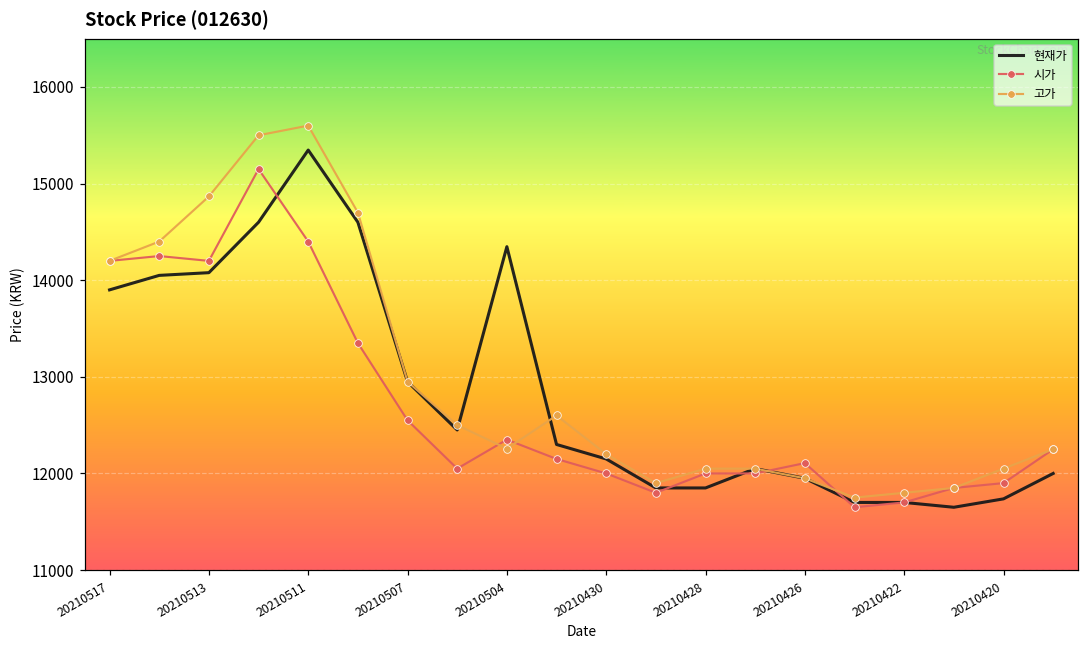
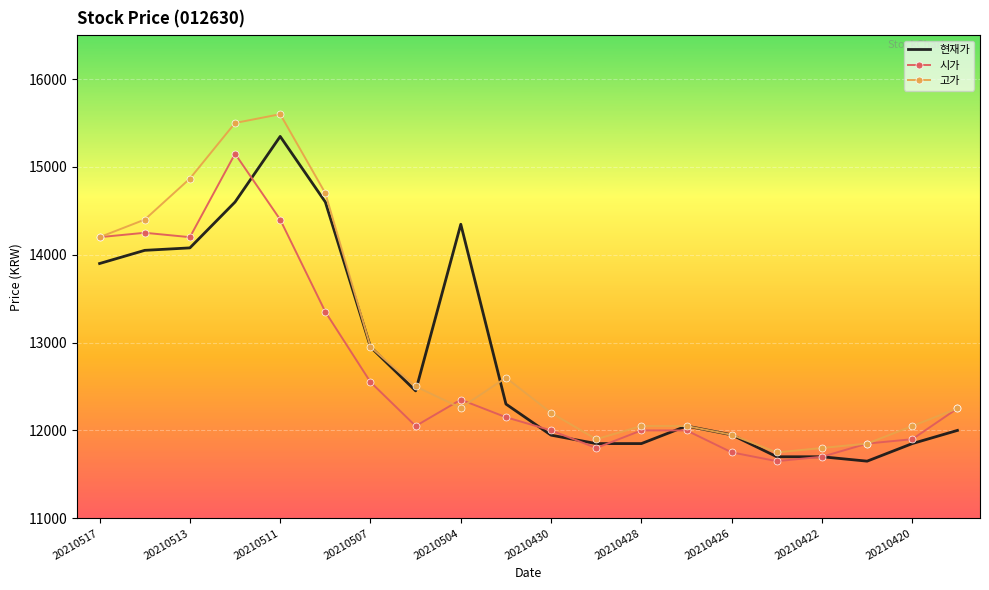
  {
    "현재가": {
      "20210517": 13900,
      "20210513": 14100,
      "20210511": 15300,
      "20210504": 14300,
-     "20210430": 12200,
+     "20210430": 11900,
      "20210428": 11900,
-     "20210420": 11700
+     "20210420": 11900
    },
    "시가": {
      "20210513": 14200,
      "20210511": 14400,
      "20210507": 12600,
      "20210504": 12400,
      "20210430": 12000,
      "20210428": 12000,
-     "20210426": 12100,
+     "20210426": 11800,
      "20210420": 11900
    },
    "고가": {
      "20210513": 14900,
      "20210511": 15600,
      "20210504": 12300,
      "20210430": 12200,
      "20210428": 12100,
      "20210422": 11800,
      "20210420": 12100
    }
  }
